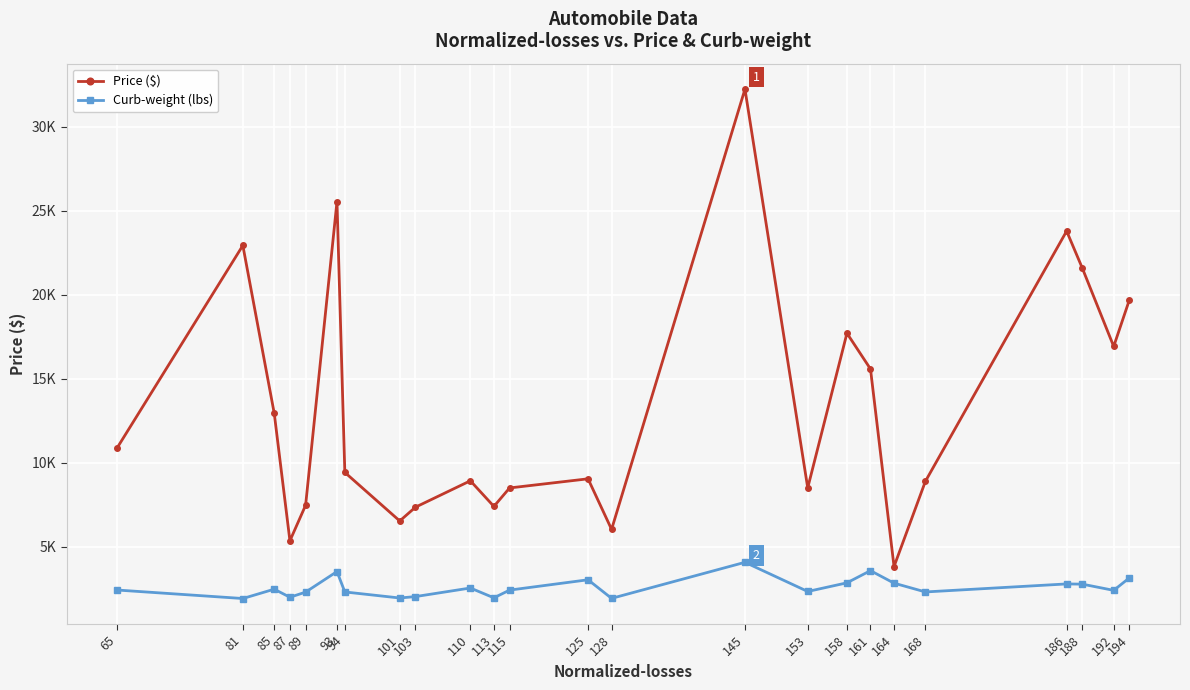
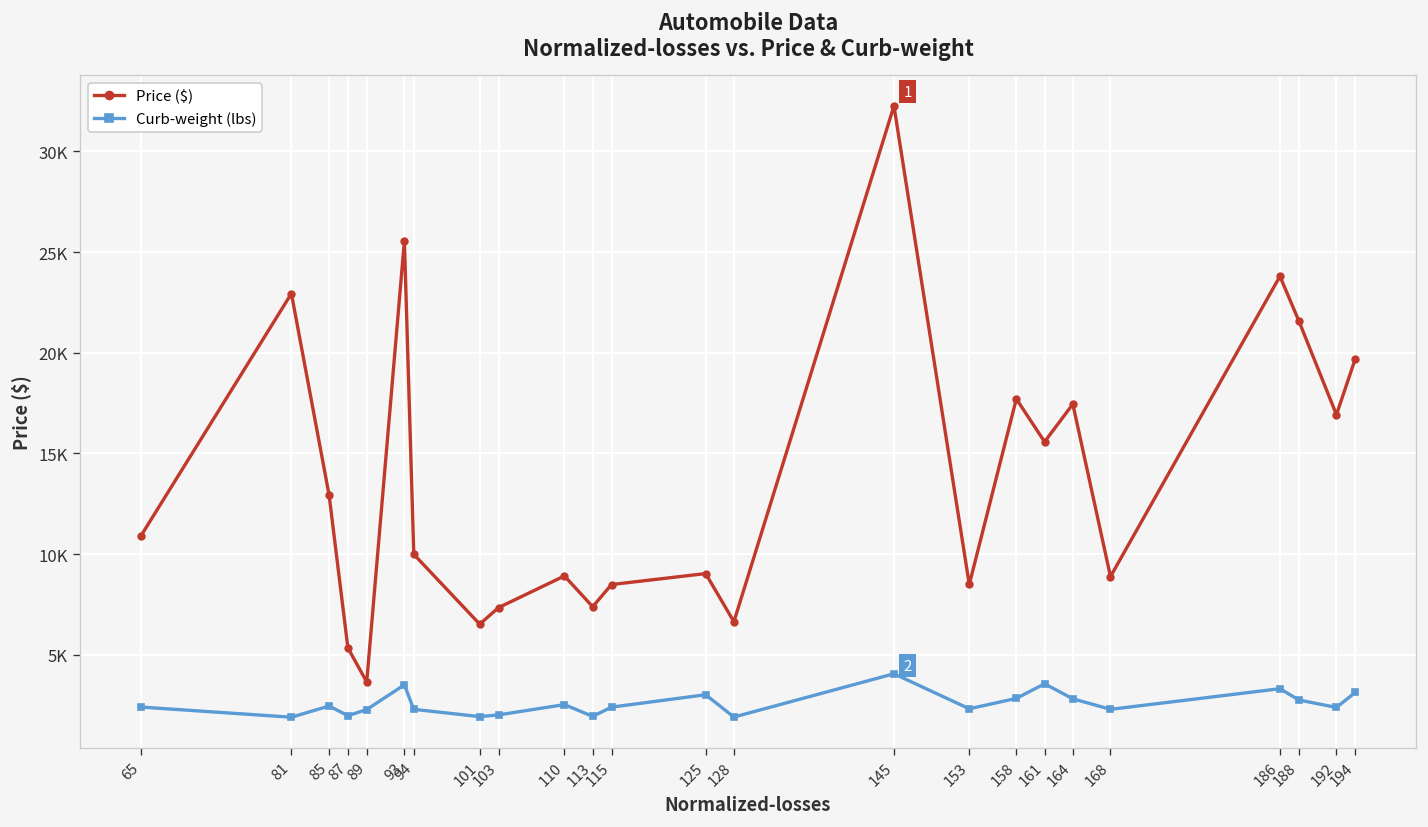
  {
    "Price ($)": {
      "65": 10900,
      "81": 22900,
      "85": 12900,
      "87": 5300,
-     "89": 7500,
+     "89": 3700,
      "93": 25600,
-     "94": 9400,
+     "94": 10000,
      "101": 6500,
      "103": 7300,
      "110": 8900,
      "113": 7400,
      "115": 8500,
      "125": 9000,
-     "128": 6000,
+     "128": 6600,
      "153": 8500,
      "158": 17700,
      "161": 15600,
-     "164": 3800,
+     "164": 17500,
      "168": 8900,
      "186": 23800,
      "188": 21600,
      "192": 16900,
      "194": 19700
    },
    "Curb-weight (lbs)": {
      "65": 2400,
      "81": 1900,
      "85": 2500,
      "87": 2000,
      "89": 2300,
      "93": 3500,
      "94": 2300,
      "101": 1900,
      "103": 2000,
      "110": 2500,
      "113": 2000,
      "115": 2400,
      "125": 3000,
      "128": 1900,
      "153": 2300,
      "158": 2800,
      "161": 3600,
      "164": 2800,
      "168": 2300,
-     "186": 2800,
+     "186": 3300,
      "188": 2800,
      "192": 2400,
      "194": 3100
    }
  }
